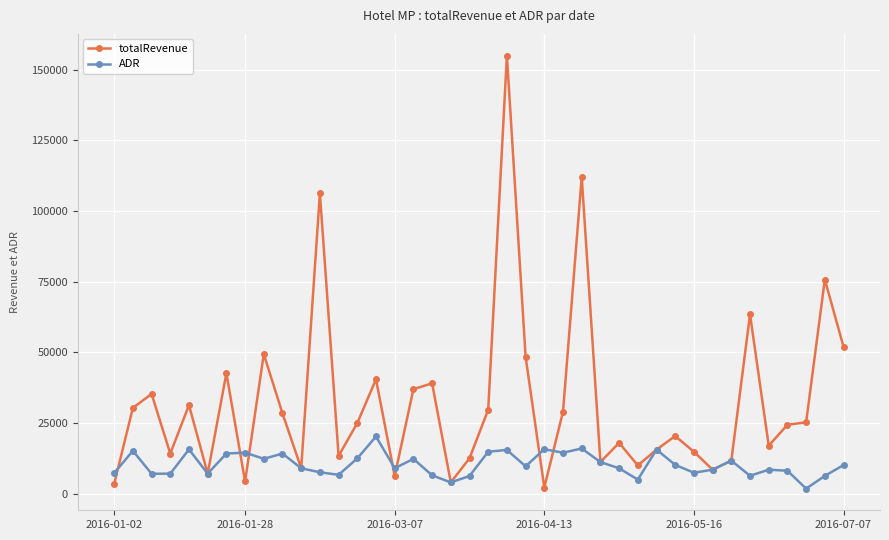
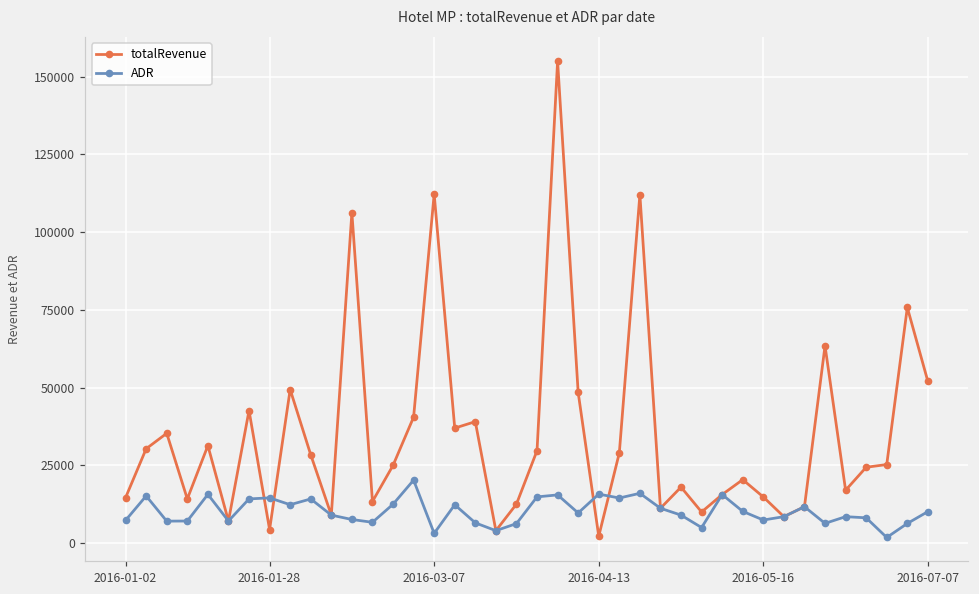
  {
    "totalRevenue": {
-     "2016-01-02": 3000,
+     "2016-01-02": 15000,
      "2016-01-28": 4000,
-     "2016-03-07": 6000,
+     "2016-03-07": 112000,
      "2016-04-13": 2000,
      "2016-05-16": 15000,
      "2016-07-07": 52000
    },
    "ADR": {
      "2016-01-02": 7000,
      "2016-01-28": 15000,
-     "2016-03-07": 9000,
+     "2016-03-07": 3000,
      "2016-04-13": 16000,
      "2016-05-16": 7000,
      "2016-07-07": 10000
    }
  }
